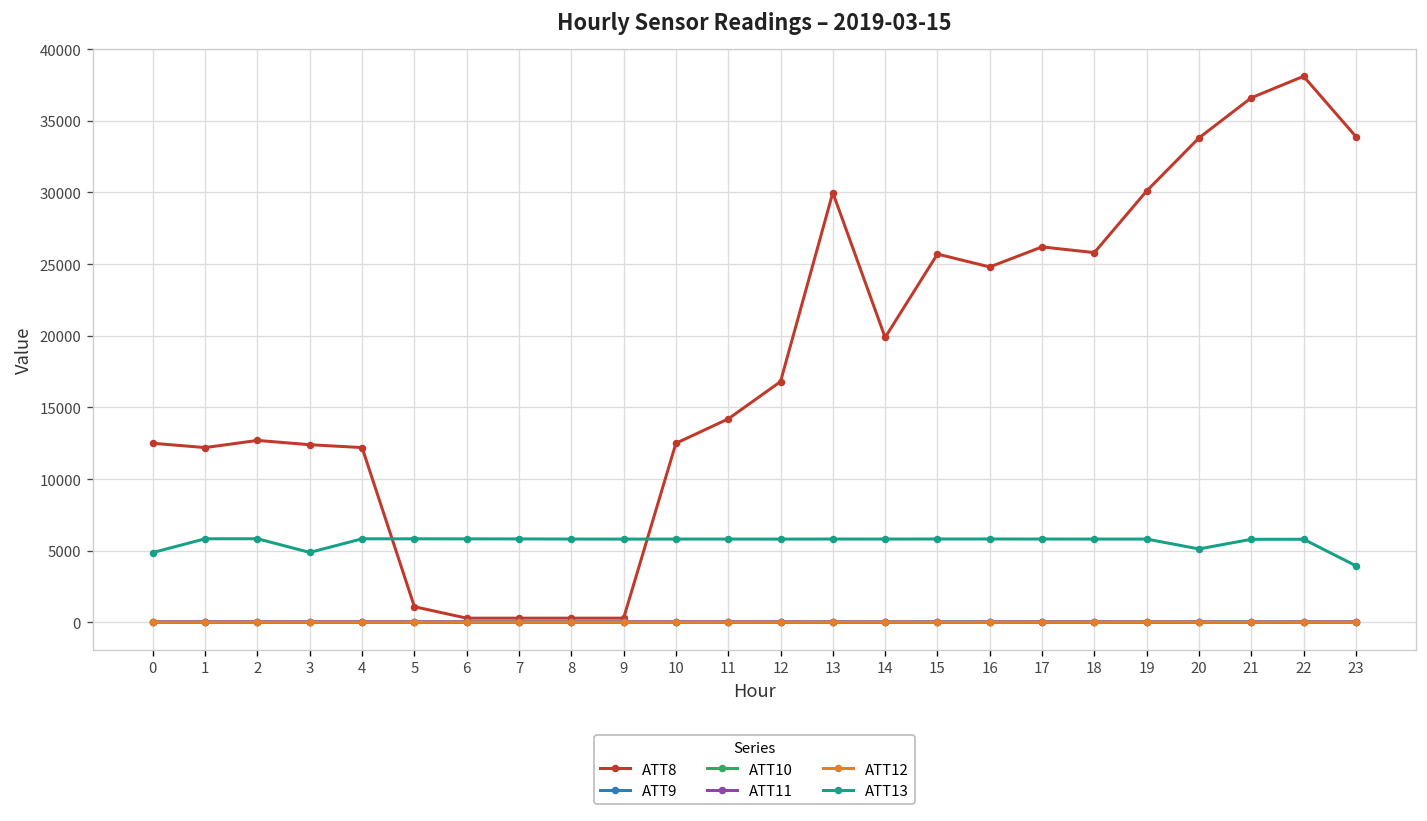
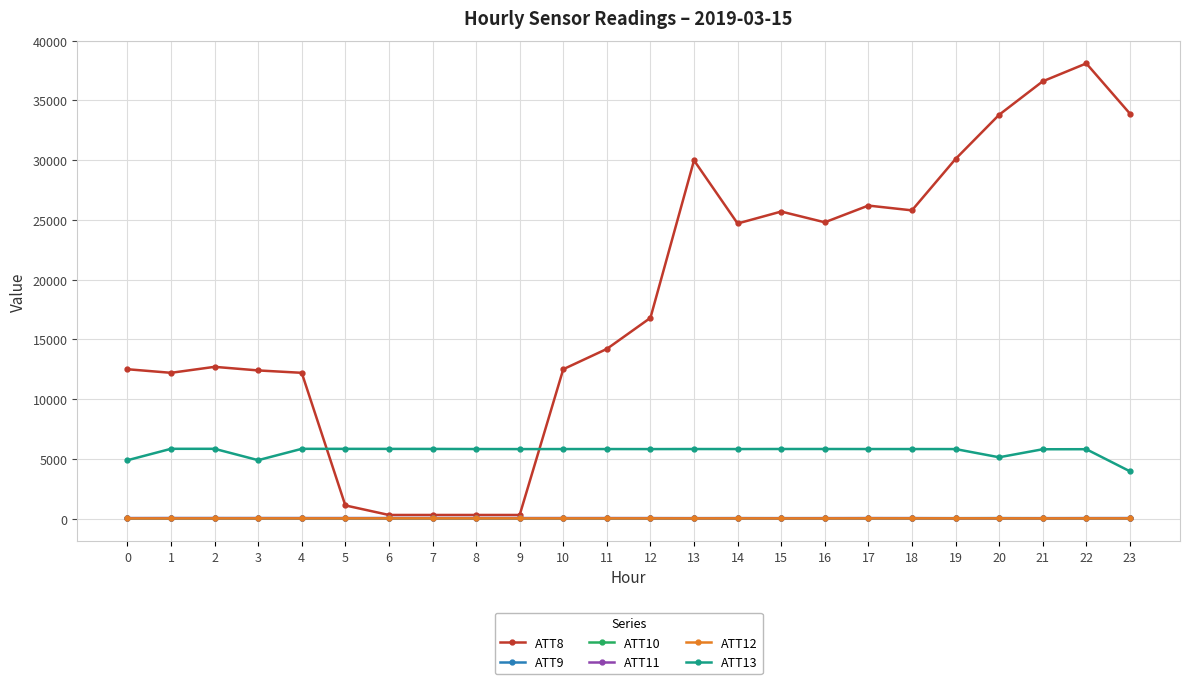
  {
    "ATT8": {
      "0": 12500,
      "1": 12200,
      "2": 12700,
      "3": 12400,
      "4": 12200,
      "5": 1100,
      "6": 300,
      "7": 300,
      "8": 300,
      "9": 300,
      "10": 12500,
      "11": 14200,
      "12": 16800,
      "13": 30000,
-     "14": 19900,
+     "14": 24700,
      "15": 25700,
      "16": 24800,
      "17": 26200,
      "18": 25800,
      "19": 30100,
      "20": 33800,
      "21": 36600,
      "22": 38100,
      "23": 33900
    },
    "ATT12": {
      "0": 0,
      "1": 0,
      "2": 0,
      "3": 0,
      "4": 0,
      "5": 0,
      "6": 0,
      "7": 0,
      "8": 0,
      "9": 0,
      "10": 0,
      "11": 0,
      "12": 0,
      "13": 0,
      "14": 0,
      "15": 0,
      "16": 0,
      "17": 0,
      "18": 0,
      "19": 0,
      "20": 0,
      "21": 0,
      "22": 0,
      "23": 0
    },
    "ATT13": {
      "0": 4900,
      "1": 5800,
      "2": 5800,
      "3": 4900,
      "4": 5800,
      "5": 5800,
      "6": 5800,
      "7": 5800,
      "8": 5800,
      "9": 5800,
      "10": 5800,
      "11": 5800,
      "12": 5800,
      "13": 5800,
      "14": 5800,
      "15": 5800,
      "16": 5800,
      "17": 5800,
      "18": 5800,
      "19": 5800,
      "20": 5100,
      "21": 5800,
      "22": 5800,
      "23": 4000
    }
  }
